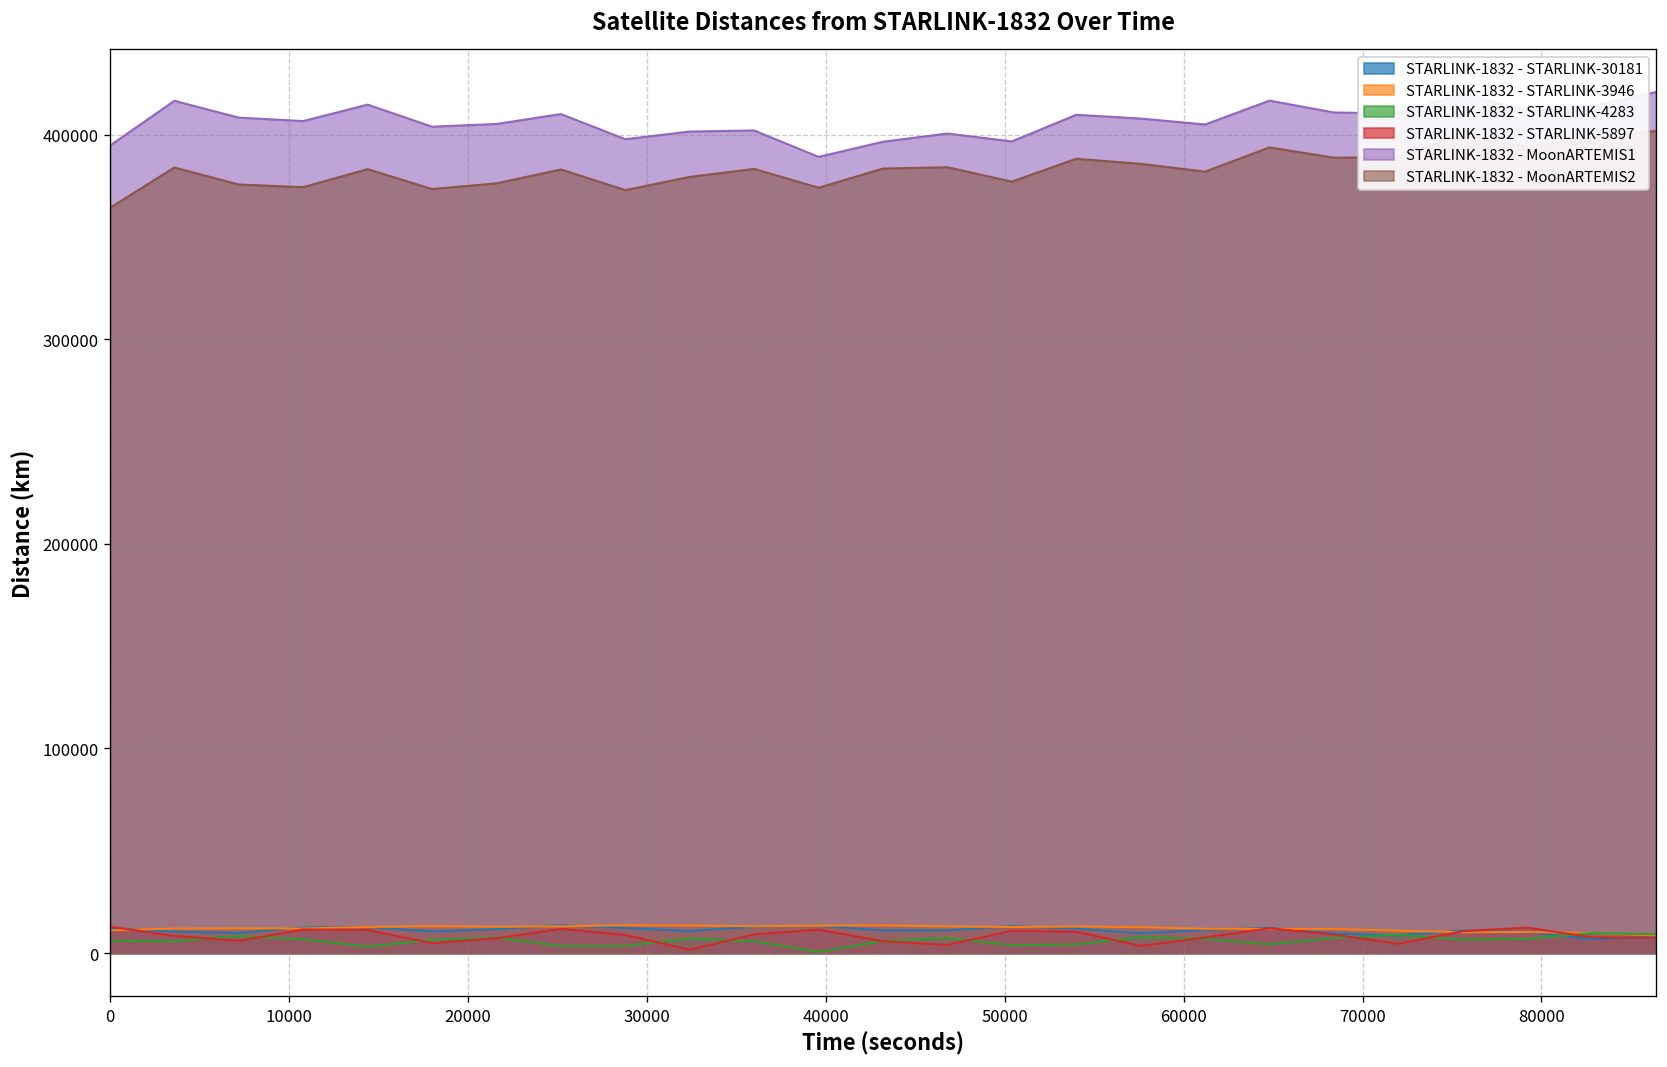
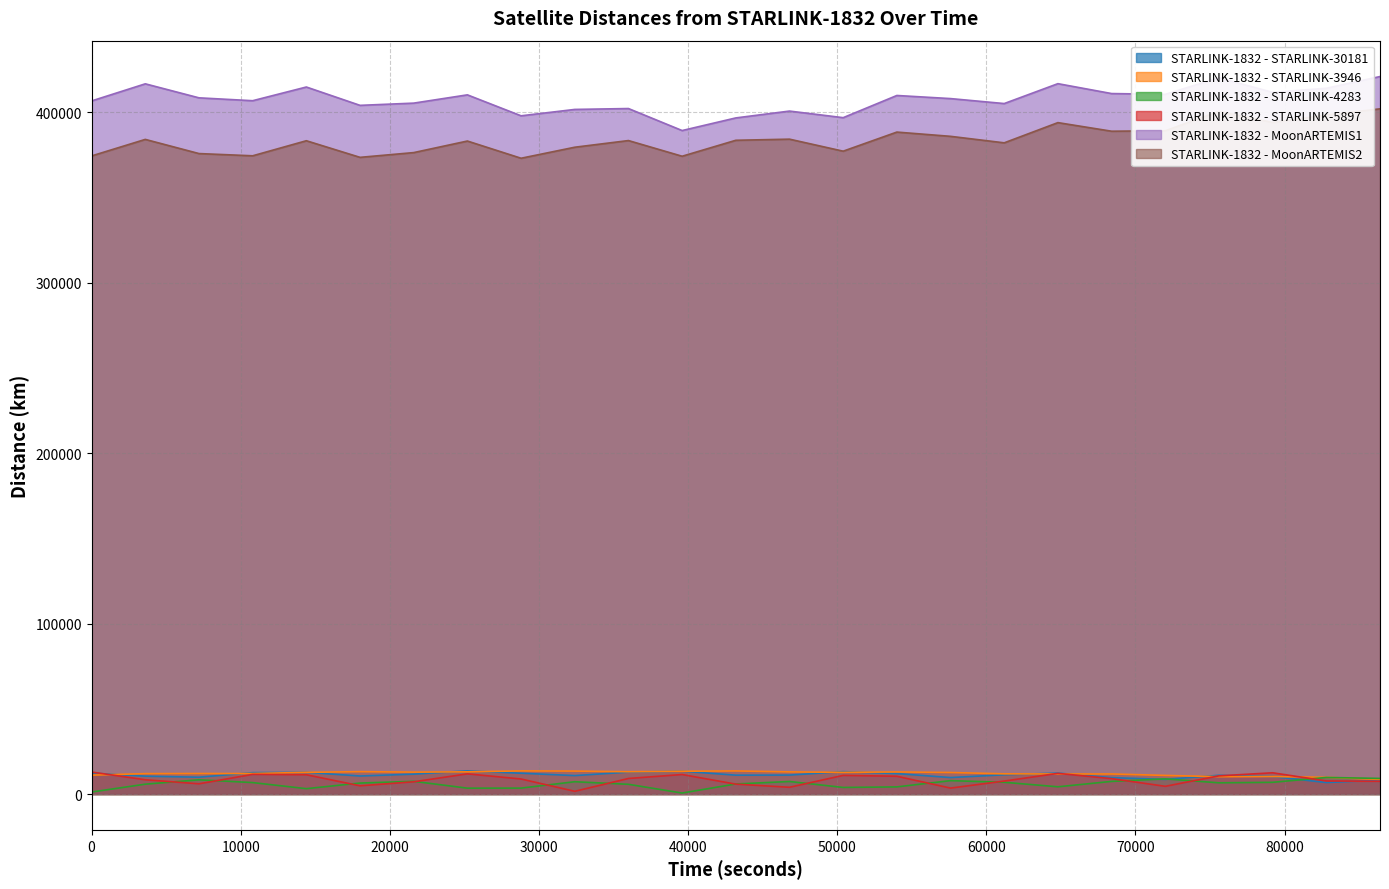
  {
    "STARLINK-1832 - STARLINK-4283": {
-     "0": 6000
+     "0": 1000
    },
    "STARLINK-1832 - MoonARTEMIS1": {
-     "0": 395000
+     "0": 407000
    },
    "STARLINK-1832 - MoonARTEMIS2": {
-     "0": 364000
+     "0": 374000
    }
  }
